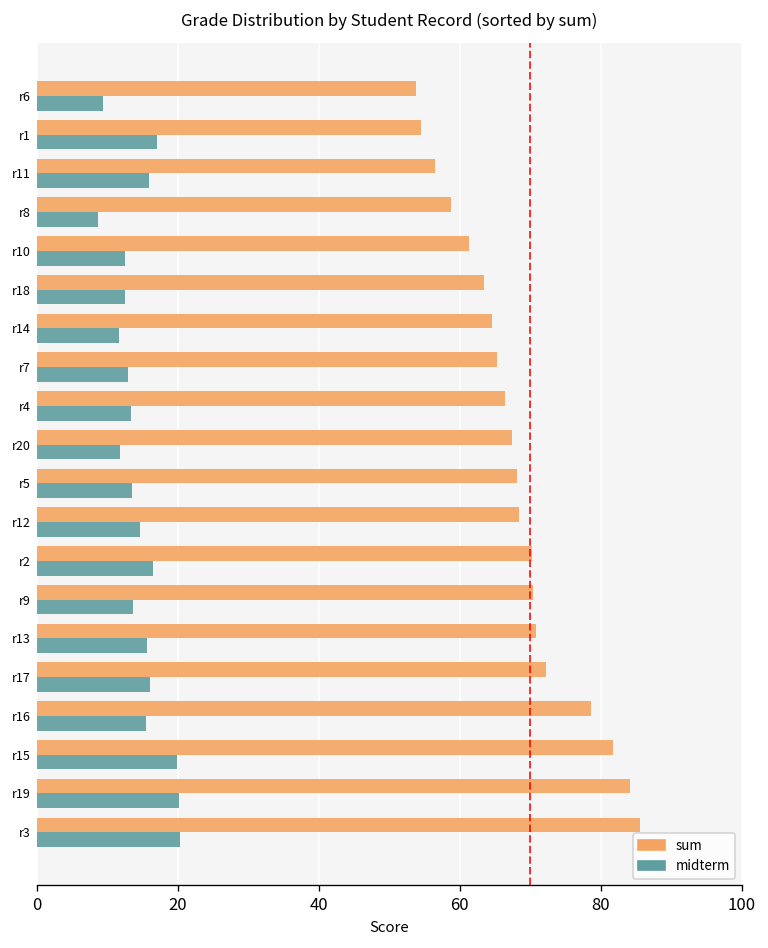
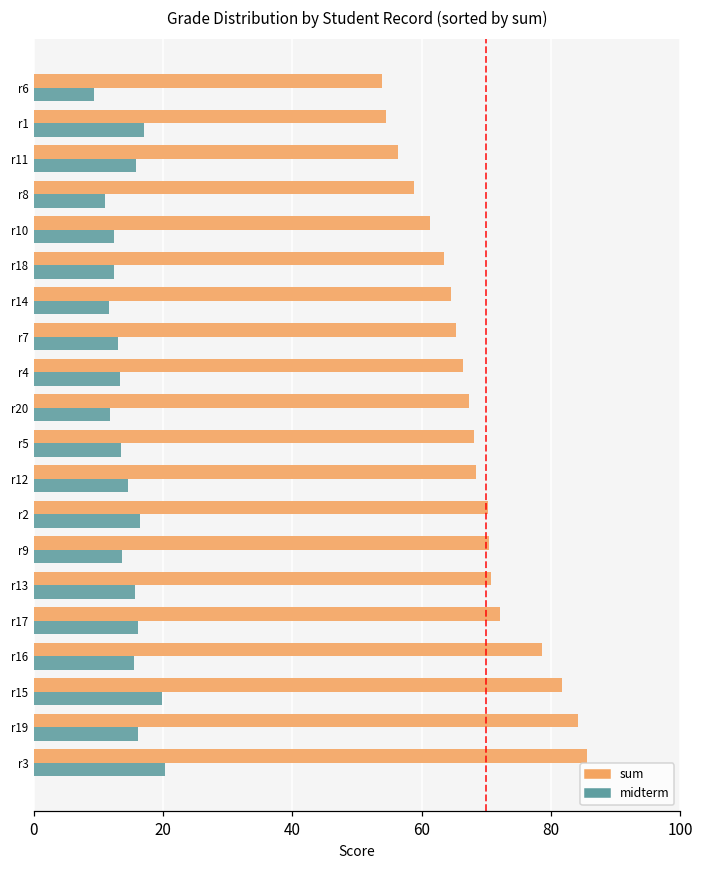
  {
    "sum": {
      "r6": 54,
      "r1": 54,
      "r11": 56,
      "r8": 59,
      "r10": 61,
      "r18": 63,
      "r14": 64,
      "r7": 65,
      "r4": 66,
      "r20": 67,
      "r5": 68,
      "r12": 68,
      "r2": 70,
      "r9": 70,
      "r13": 71,
      "r17": 72,
      "r16": 79,
      "r15": 82,
      "r19": 84,
      "r3": 86
    },
    "midterm": {
      "r6": 9,
      "r1": 17,
      "r11": 16,
-     "r8": 9,
+     "r8": 11,
      "r10": 13,
      "r18": 13,
      "r14": 12,
      "r7": 13,
      "r4": 13,
      "r20": 12,
      "r5": 14,
      "r12": 15,
      "r2": 17,
      "r9": 14,
      "r13": 16,
      "r17": 16,
      "r16": 16,
      "r15": 20,
-     "r19": 20,
+     "r19": 16,
      "r3": 20
    }
  }
